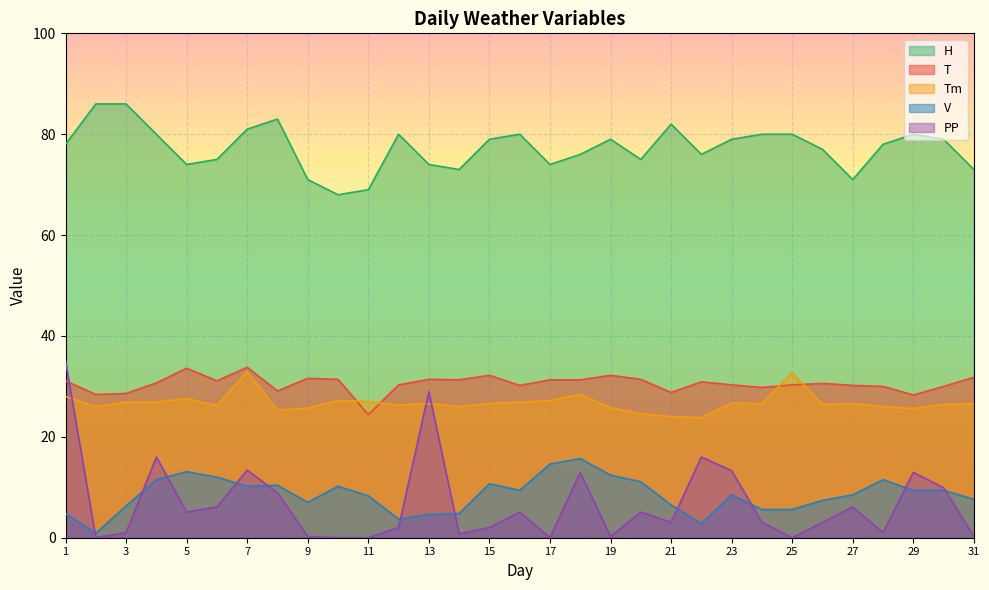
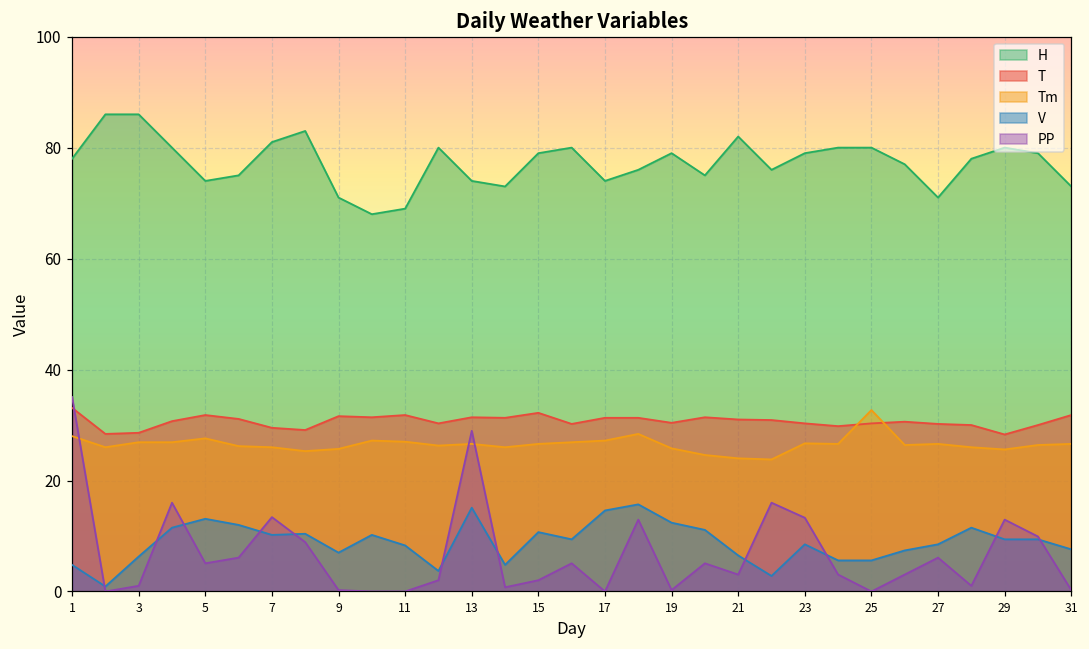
  {
    "H": {
      "1": 78,
      "3": 86,
      "5": 74,
      "7": 81,
      "9": 71,
      "11": 69,
      "13": 74,
      "15": 79,
      "17": 74,
      "19": 79,
      "21": 82,
      "23": 79,
      "25": 80,
      "27": 71,
      "31": 73
    },
    "T": {
-     "1": 31,
+     "1": 33,
      "3": 29,
-     "5": 34,
-     "7": 34,
+     "5": 32,
+     "7": 30,
      "9": 32,
-     "11": 24,
+     "11": 32,
      "13": 31,
      "15": 32,
      "17": 31,
-     "19": 32,
-     "21": 29,
+     "19": 30,
+     "21": 31,
      "23": 30,
      "25": 30,
      "27": 30,
      "29": 28,
      "31": 32
    },
    "Tm": {
      "1": 28,
      "3": 27,
      "5": 28,
-     "7": 33,
+     "7": 26,
      "9": 26,
      "11": 27,
      "13": 27,
      "15": 27,
      "17": 27,
      "19": 26,
      "21": 24,
      "23": 27,
      "25": 33,
      "27": 27,
      "29": 26,
      "31": 27
    },
    "V": {
      "1": 5,
      "3": 6,
      "5": 13,
      "7": 10,
      "9": 7,
      "11": 8,
-     "13": 5,
+     "13": 15,
      "15": 11,
      "17": 15,
      "19": 12,
      "21": 7,
      "23": 9,
      "25": 6,
      "27": 9,
      "29": 9,
      "31": 8
    },
    "PP": {
      "1": 35,
      "3": 1,
      "5": 5,
      "7": 13,
      "9": 0,
      "11": 0,
      "13": 29,
      "15": 2,
      "17": 0,
      "19": 0,
      "21": 3,
      "23": 13,
      "25": 0,
      "27": 6,
      "29": 13,
      "31": 0
    }
  }
